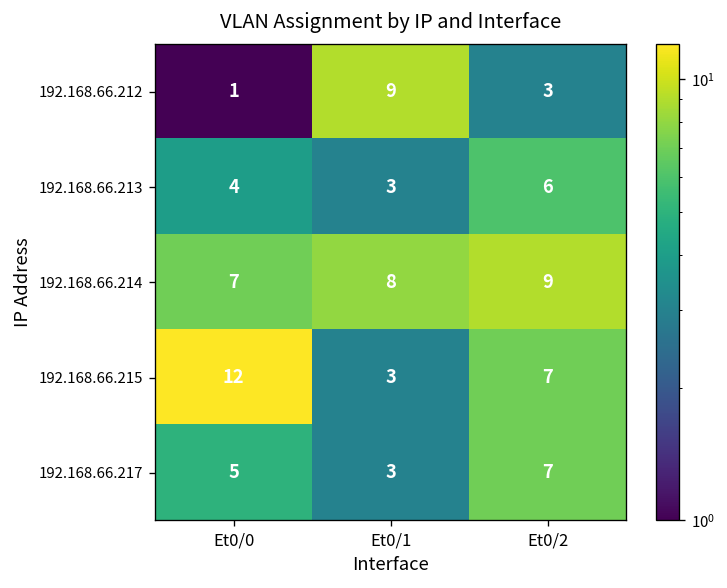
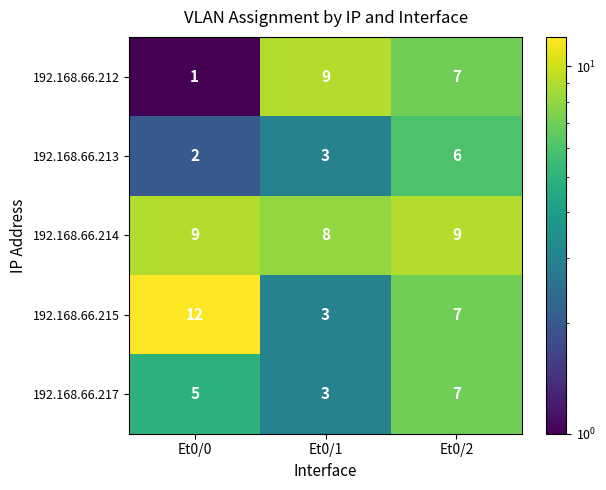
  {
    "192.168.66.212": {
      "Et0/0": 1,
      "Et0/1": 9,
-     "Et0/2": 3
+     "Et0/2": 7
    },
    "192.168.66.213": {
-     "Et0/0": 4,
+     "Et0/0": 2,
      "Et0/1": 3,
      "Et0/2": 6
    },
    "192.168.66.214": {
-     "Et0/0": 7,
+     "Et0/0": 9,
      "Et0/1": 8,
      "Et0/2": 9
    },
    "192.168.66.215": {
      "Et0/0": 12,
      "Et0/1": 3,
      "Et0/2": 7
    },
    "192.168.66.217": {
      "Et0/0": 5,
      "Et0/1": 3,
      "Et0/2": 7
    }
  }
